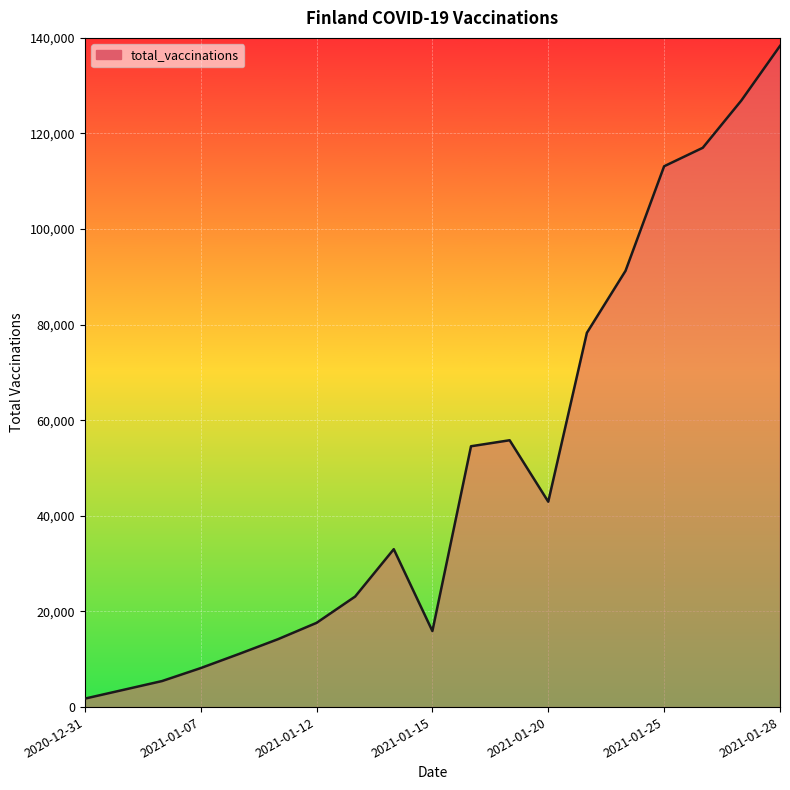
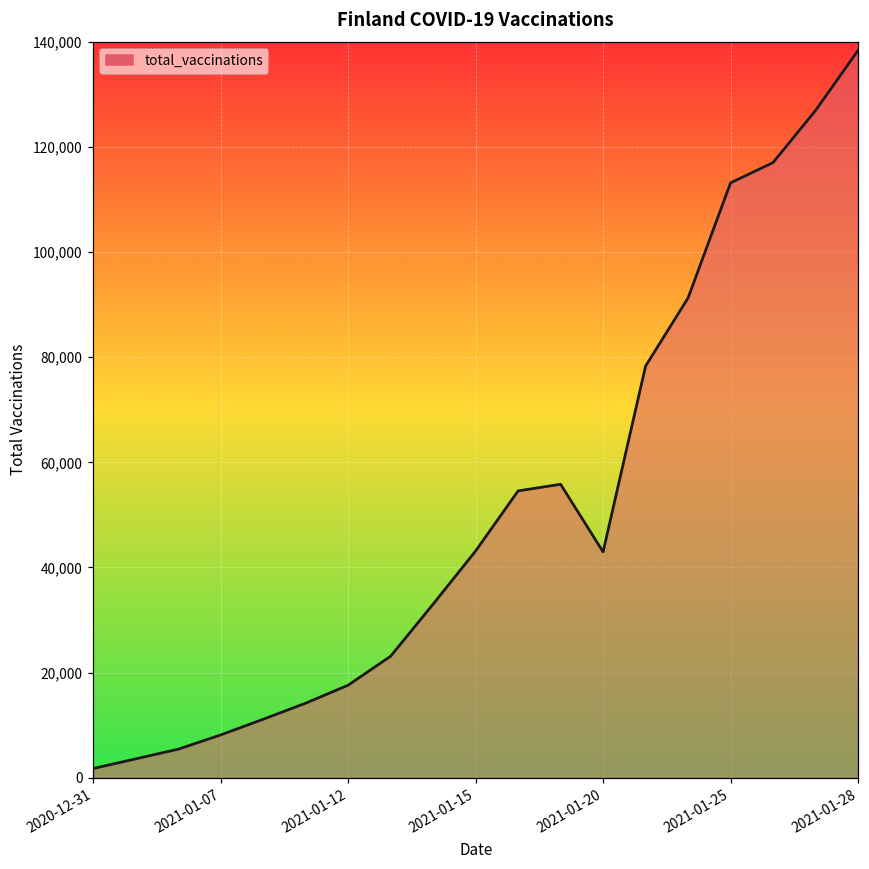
  {
    "2020-12-31": "2,000",
    "2021-01-07": "8,000",
    "2021-01-12": "18,000",
-   "2021-01-15": "16,000",
+   "2021-01-15": "43,000",
    "2021-01-20": "43,000",
    "2021-01-25": "113,000",
    "2021-01-28": "138,000"
  }
